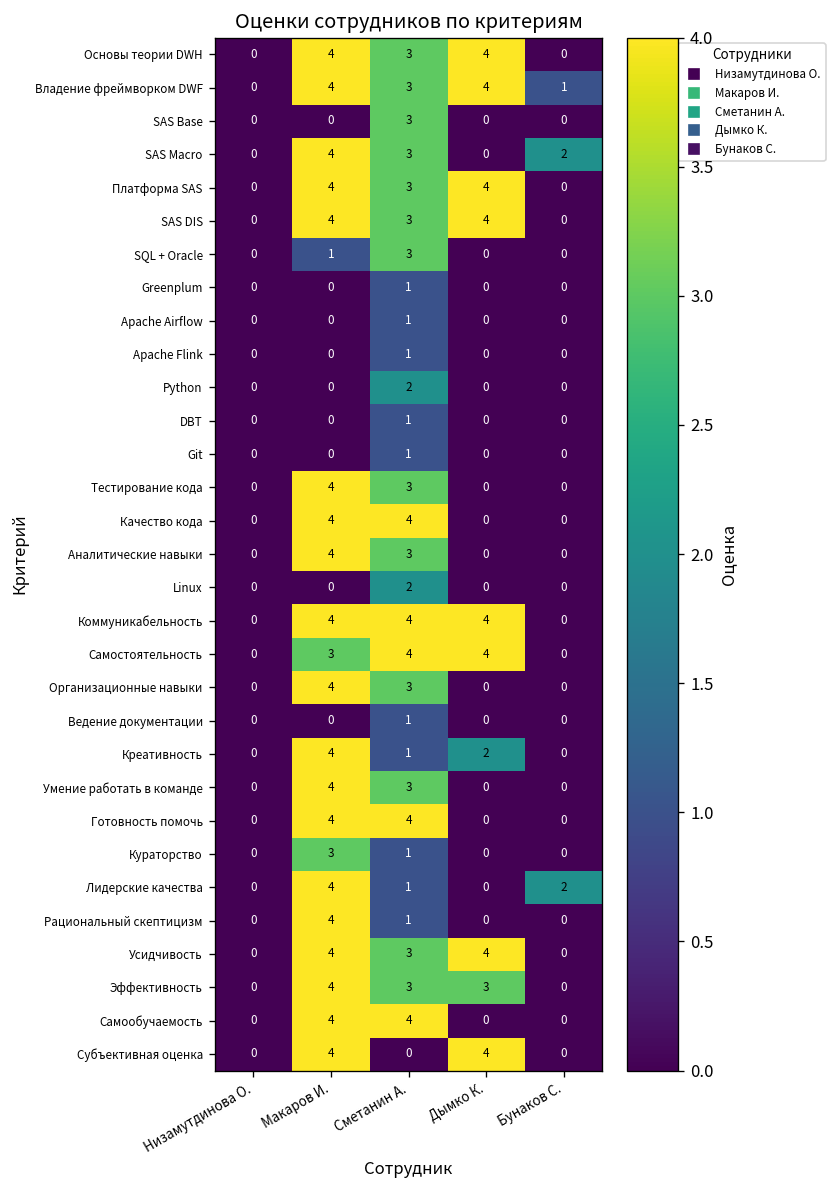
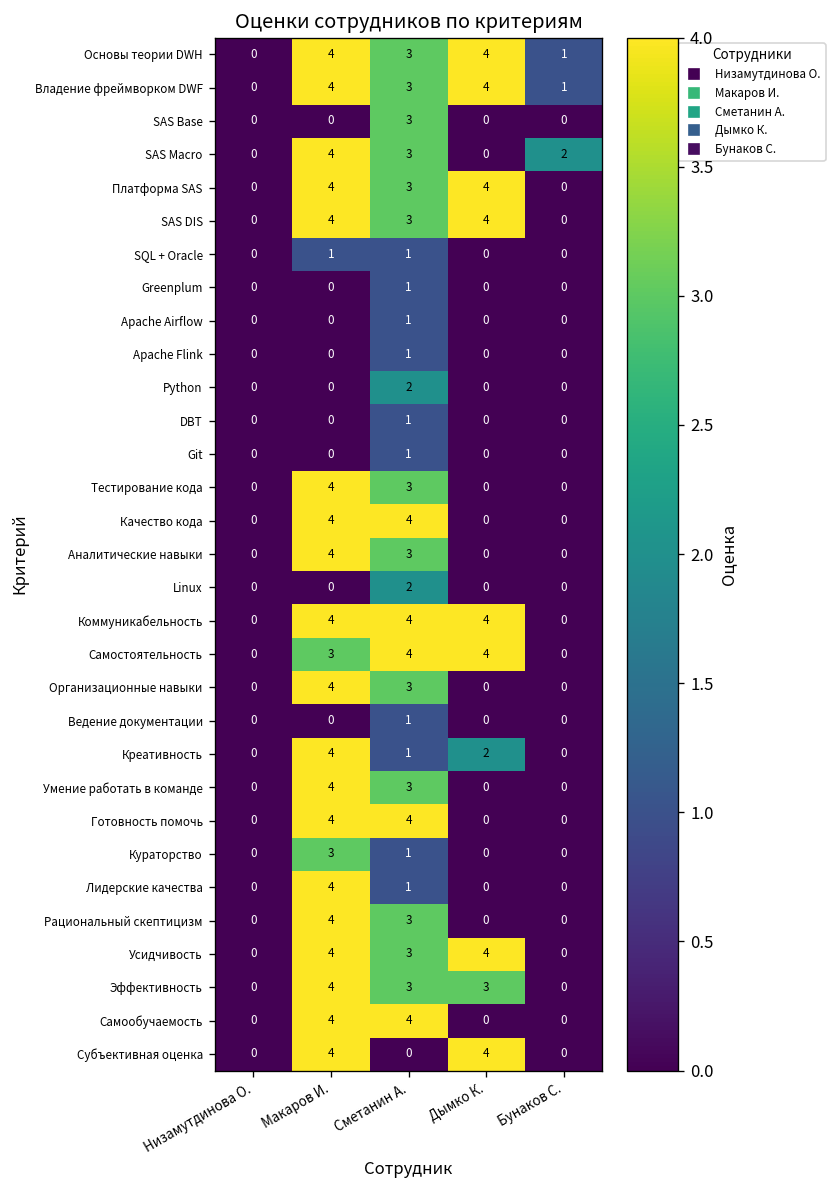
  {
    "Основы теории DWH": {
      "Низамутдинова О.": 0,
      "Макаров И.": 4,
      "Сметанин А.": 3,
      "Дымко К.": 4,
-     "Бунаков С.": 0
+     "Бунаков С.": 1
    },
    "Владение фреймворком DWF": {
      "Низамутдинова О.": 0,
      "Макаров И.": 4,
      "Сметанин А.": 3,
      "Дымко К.": 4,
      "Бунаков С.": 1
    },
    "SAS Base": {
      "Низамутдинова О.": 0,
      "Макаров И.": 0,
      "Сметанин А.": 3,
      "Дымко К.": 0,
      "Бунаков С.": 0
    },
    "SAS Macro": {
      "Низамутдинова О.": 0,
      "Макаров И.": 4,
      "Сметанин А.": 3,
      "Дымко К.": 0,
      "Бунаков С.": 2
    },
    "Платформа SAS": {
      "Низамутдинова О.": 0,
      "Макаров И.": 4,
      "Сметанин А.": 3,
      "Дымко К.": 4,
      "Бунаков С.": 0
    },
    "SAS DIS": {
      "Низамутдинова О.": 0,
      "Макаров И.": 4,
      "Сметанин А.": 3,
      "Дымко К.": 4,
      "Бунаков С.": 0
    },
    "SQL + Oracle": {
      "Низамутдинова О.": 0,
      "Макаров И.": 1,
-     "Сметанин А.": 3,
+     "Сметанин А.": 1,
      "Дымко К.": 0,
      "Бунаков С.": 0
    },
    "Greenplum": {
      "Низамутдинова О.": 0,
      "Макаров И.": 0,
      "Сметанин А.": 1,
      "Дымко К.": 0,
      "Бунаков С.": 0
    },
    "Apache Airflow": {
      "Низамутдинова О.": 0,
      "Макаров И.": 0,
      "Сметанин А.": 1,
      "Дымко К.": 0,
      "Бунаков С.": 0
    },
    "Apache Flink": {
      "Низамутдинова О.": 0,
      "Макаров И.": 0,
      "Сметанин А.": 1,
      "Дымко К.": 0,
      "Бунаков С.": 0
    },
    "Python": {
      "Низамутдинова О.": 0,
      "Макаров И.": 0,
      "Сметанин А.": 2,
      "Дымко К.": 0,
      "Бунаков С.": 0
    },
    "DBT": {
      "Низамутдинова О.": 0,
      "Макаров И.": 0,
      "Сметанин А.": 1,
      "Дымко К.": 0,
      "Бунаков С.": 0
    },
    "Git": {
      "Низамутдинова О.": 0,
      "Макаров И.": 0,
      "Сметанин А.": 1,
      "Дымко К.": 0,
      "Бунаков С.": 0
    },
    "Тестирование кода": {
      "Низамутдинова О.": 0,
      "Макаров И.": 4,
      "Сметанин А.": 3,
      "Дымко К.": 0,
      "Бунаков С.": 0
    },
    "Качество кода": {
      "Низамутдинова О.": 0,
      "Макаров И.": 4,
      "Сметанин А.": 4,
      "Дымко К.": 0,
      "Бунаков С.": 0
    },
    "Аналитические навыки": {
      "Низамутдинова О.": 0,
      "Макаров И.": 4,
      "Сметанин А.": 3,
      "Дымко К.": 0,
      "Бунаков С.": 0
    },
    "Linux": {
      "Низамутдинова О.": 0,
      "Макаров И.": 0,
      "Сметанин А.": 2,
      "Дымко К.": 0,
      "Бунаков С.": 0
    },
    "Коммуникабельность": {
      "Низамутдинова О.": 0,
      "Макаров И.": 4,
      "Сметанин А.": 4,
      "Дымко К.": 4,
      "Бунаков С.": 0
    },
    "Самостоятельность": {
      "Низамутдинова О.": 0,
      "Макаров И.": 3,
      "Сметанин А.": 4,
      "Дымко К.": 4,
      "Бунаков С.": 0
    },
    "Организационные навыки": {
      "Низамутдинова О.": 0,
      "Макаров И.": 4,
      "Сметанин А.": 3,
      "Дымко К.": 0,
      "Бунаков С.": 0
    },
    "Ведение документации": {
      "Низамутдинова О.": 0,
      "Макаров И.": 0,
      "Сметанин А.": 1,
      "Дымко К.": 0,
      "Бунаков С.": 0
    },
    "Креативность": {
      "Низамутдинова О.": 0,
      "Макаров И.": 4,
      "Сметанин А.": 1,
      "Дымко К.": 2,
      "Бунаков С.": 0
    },
    "Умение работать в команде": {
      "Низамутдинова О.": 0,
      "Макаров И.": 4,
      "Сметанин А.": 3,
      "Дымко К.": 0,
      "Бунаков С.": 0
    },
    "Готовность помочь": {
      "Низамутдинова О.": 0,
      "Макаров И.": 4,
      "Сметанин А.": 4,
      "Дымко К.": 0,
      "Бунаков С.": 0
    },
    "Кураторство": {
      "Низамутдинова О.": 0,
      "Макаров И.": 3,
      "Сметанин А.": 1,
      "Дымко К.": 0,
      "Бунаков С.": 0
    },
    "Лидерские качества": {
      "Низамутдинова О.": 0,
      "Макаров И.": 4,
      "Сметанин А.": 1,
      "Дымко К.": 0,
-     "Бунаков С.": 2
+     "Бунаков С.": 0
    },
    "Рациональный скептицизм": {
      "Низамутдинова О.": 0,
      "Макаров И.": 4,
-     "Сметанин А.": 1,
+     "Сметанин А.": 3,
      "Дымко К.": 0,
      "Бунаков С.": 0
    },
    "Усидчивость": {
      "Низамутдинова О.": 0,
      "Макаров И.": 4,
      "Сметанин А.": 3,
      "Дымко К.": 4,
      "Бунаков С.": 0
    },
    "Эффективность": {
      "Низамутдинова О.": 0,
      "Макаров И.": 4,
      "Сметанин А.": 3,
      "Дымко К.": 3,
      "Бунаков С.": 0
    },
    "Самообучаемость": {
      "Низамутдинова О.": 0,
      "Макаров И.": 4,
      "Сметанин А.": 4,
      "Дымко К.": 0,
      "Бунаков С.": 0
    },
    "Субъективная оценка": {
      "Низамутдинова О.": 0,
      "Макаров И.": 4,
      "Сметанин А.": 0,
      "Дымко К.": 4,
      "Бунаков С.": 0
    }
  }
